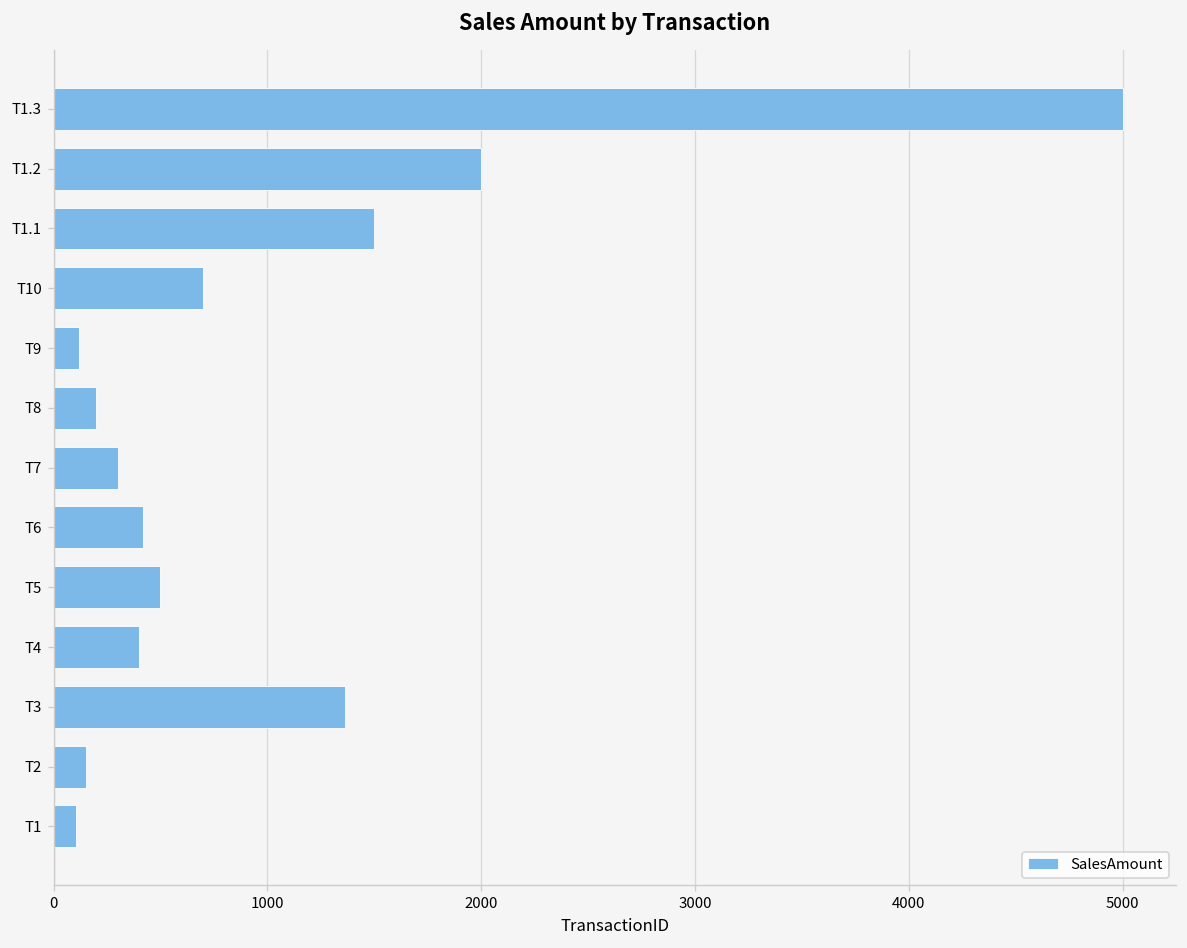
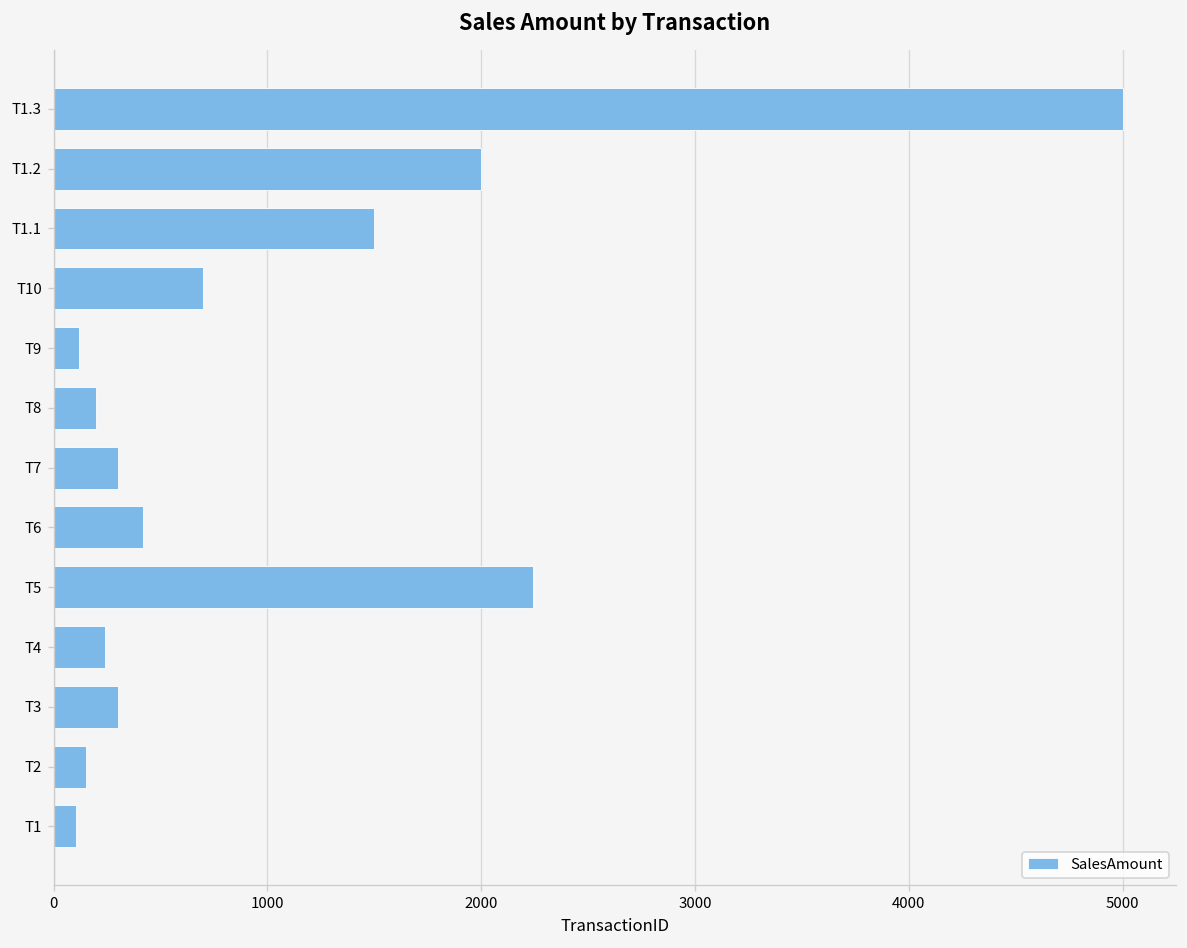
  {
    "T1.3": 5000,
    "T1.2": 2000,
    "T1.1": 1500,
    "T10": 700,
    "T9": 120,
    "T8": 200,
    "T7": 300,
    "T6": 420,
-   "T5": 500,
-   "T4": 400,
-   "T3": 1370,
+   "T5": 2240,
+   "T4": 240,
+   "T3": 300,
    "T2": 150,
    "T1": 100
  }
